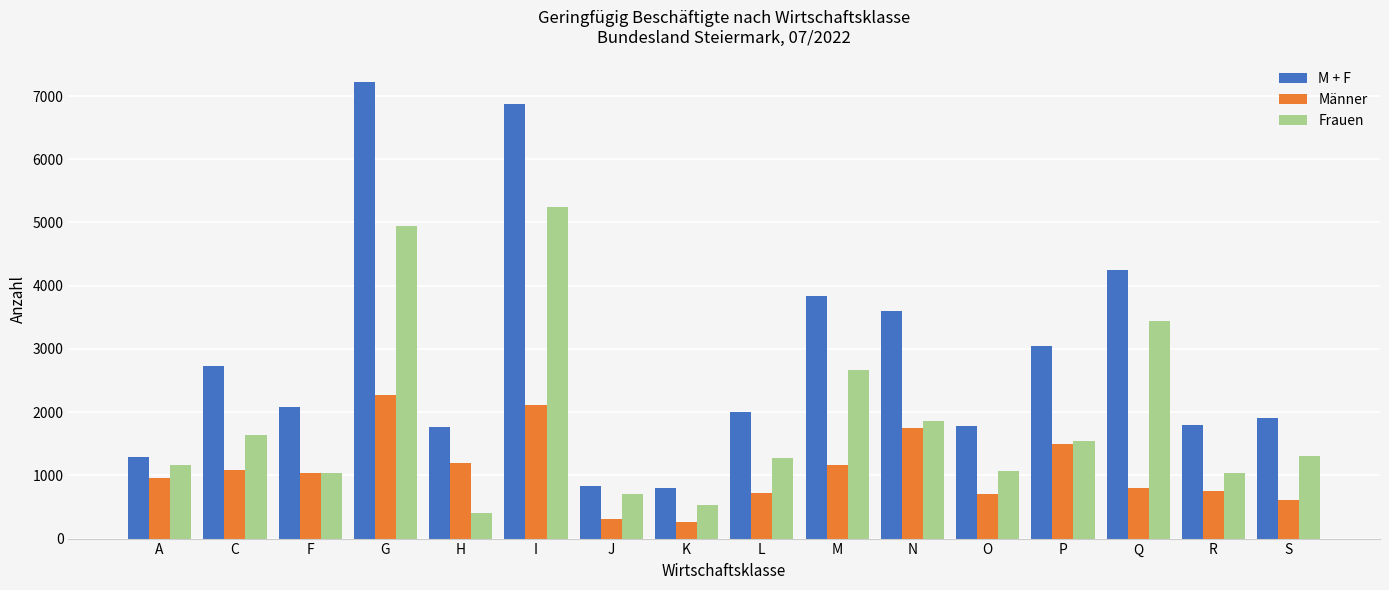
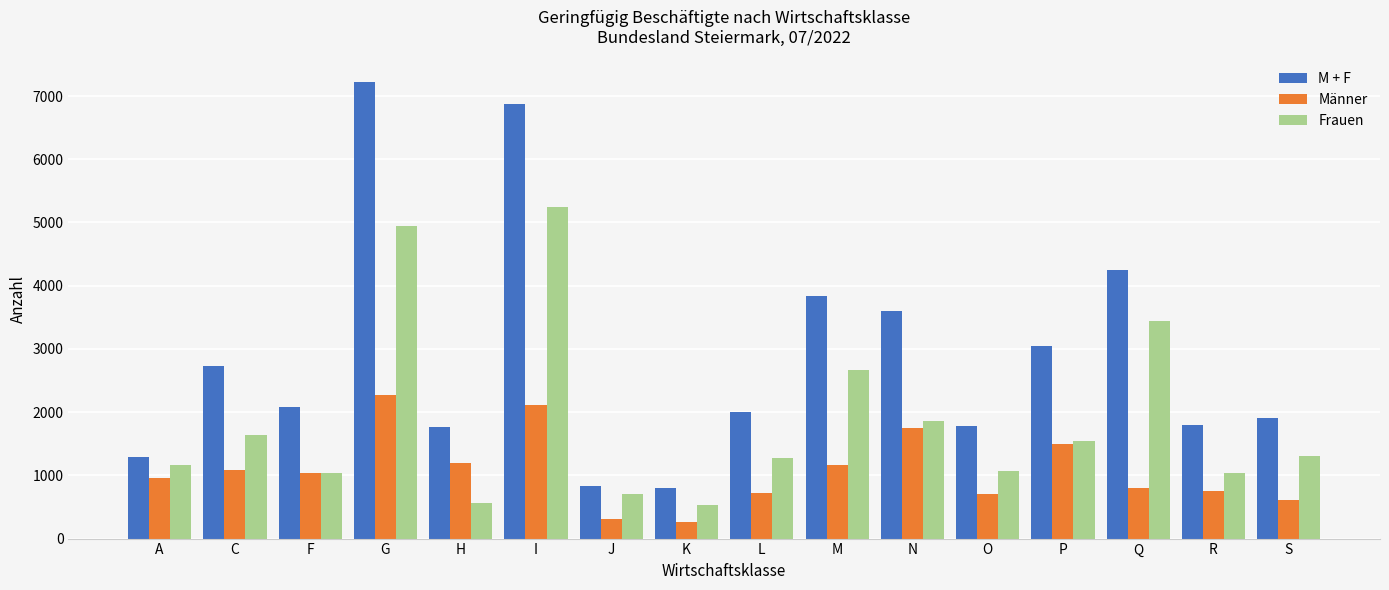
  {
    "M + F": {
      "A": 1300,
      "C": 2700,
      "F": 2100,
      "G": 7200,
      "H": 1800,
      "I": 6900,
      "J": 800,
      "K": 800,
      "L": 2000,
      "M": 3800,
      "N": 3600,
      "O": 1800,
      "P": 3000,
      "Q": 4200,
      "R": 1800,
      "S": 1900
    },
    "Männer": {
      "A": 1000,
      "C": 1100,
      "F": 1000,
      "G": 2300,
      "H": 1200,
      "I": 2100,
      "J": 300,
      "K": 300,
      "L": 700,
      "M": 1200,
      "N": 1700,
      "O": 700,
      "P": 1500,
      "Q": 800,
      "R": 700,
      "S": 600
    },
    "Frauen": {
      "A": 1200,
      "C": 1600,
      "F": 1000,
      "G": 4900,
-     "H": 400,
+     "H": 600,
      "I": 5200,
      "J": 700,
      "K": 500,
      "L": 1300,
      "M": 2700,
      "N": 1900,
      "O": 1100,
      "P": 1500,
      "Q": 3400,
      "R": 1000,
      "S": 1300
    }
  }
